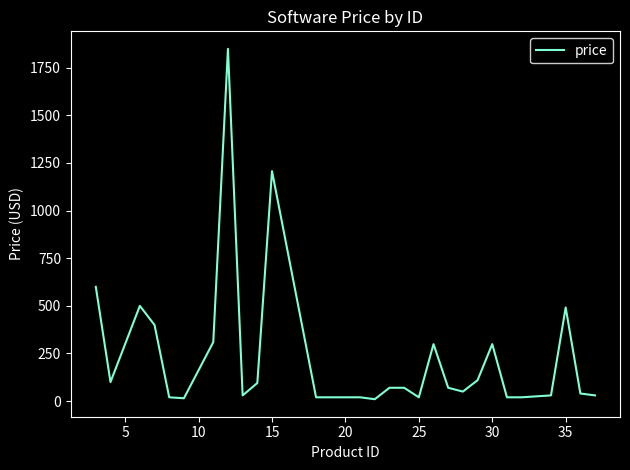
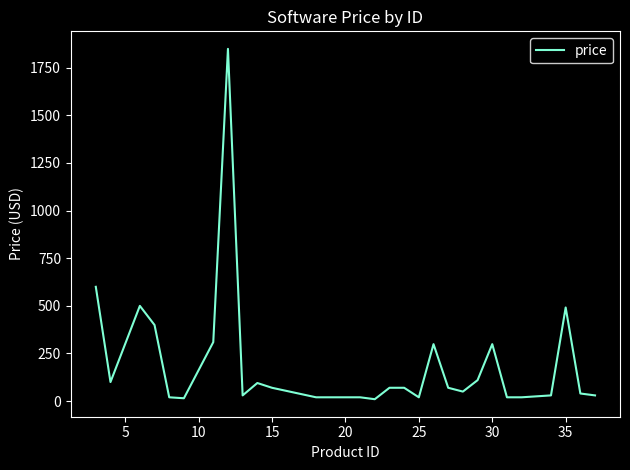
  {
-   "15": 1210,
+   "15": 70,
    "25": 20,
    "30": 300,
    "35": 490
  }
